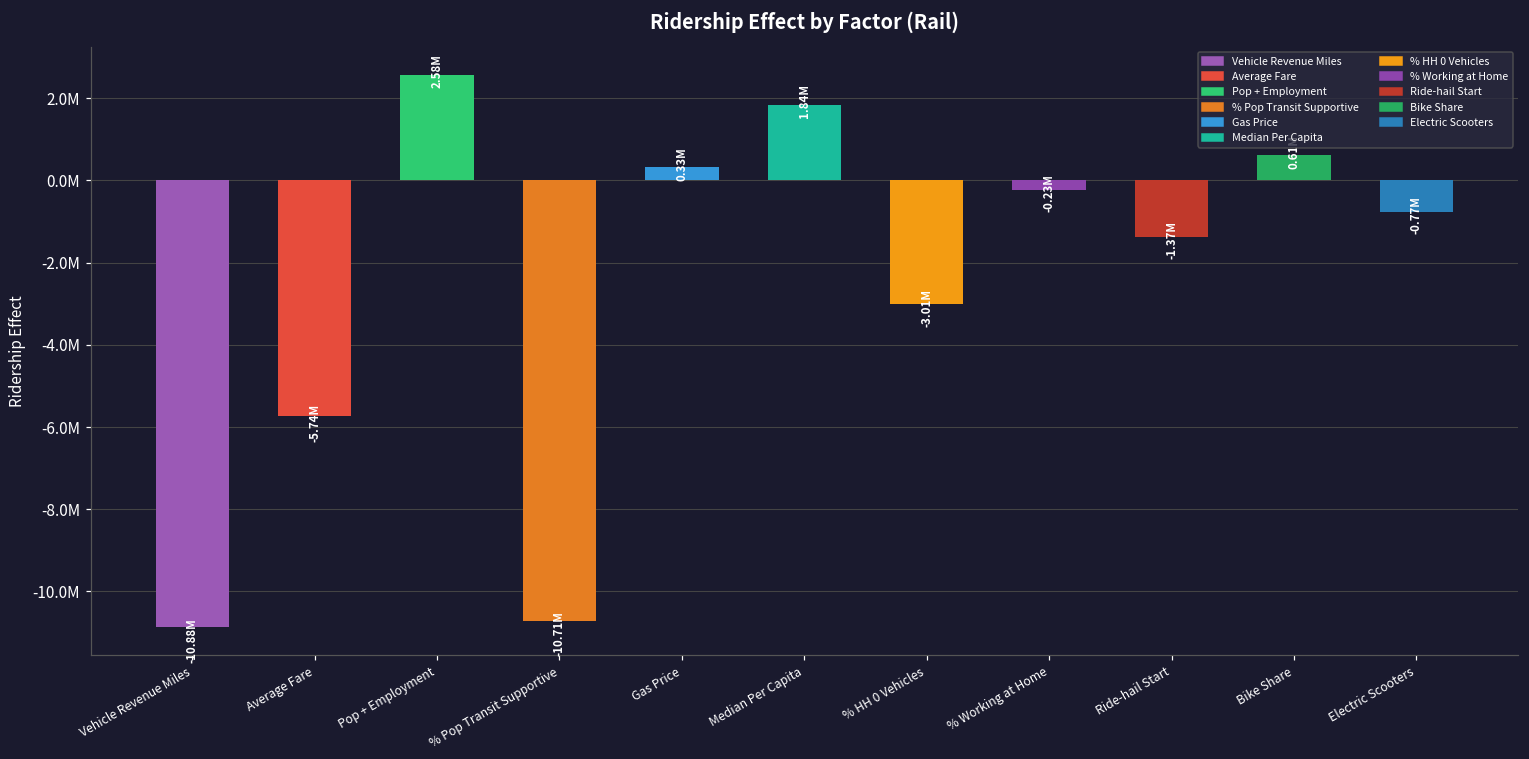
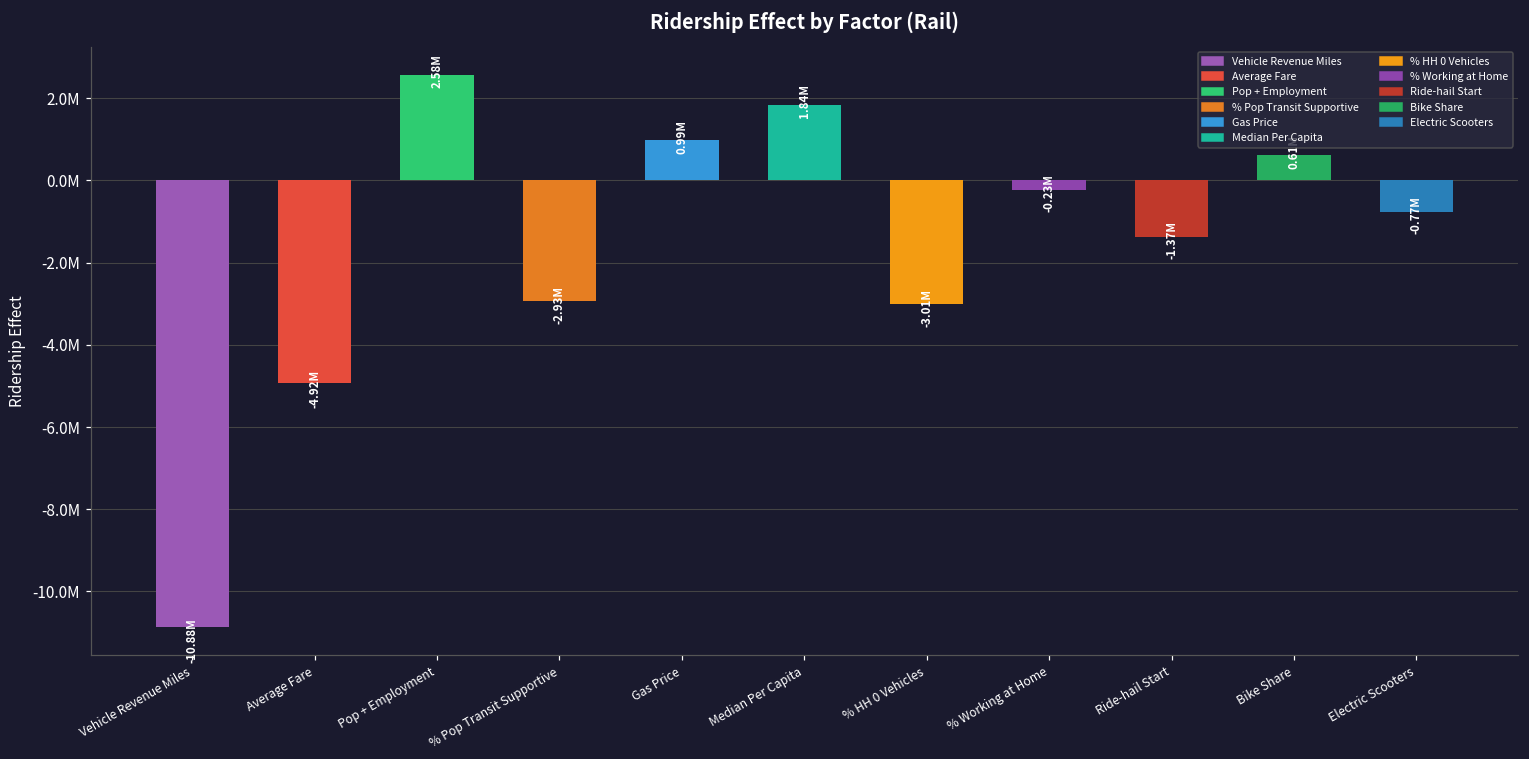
  {
    "Vehicle Revenue Miles": "-10.88M",
-   "Average Fare": "-5.74M",
+   "Average Fare": "-4.92M",
    "Pop + Employment": "2.58M",
-   "% Pop Transit Supportive": "-10.71M",
-   "Gas Price": "0.33M",
+   "% Pop Transit Supportive": "-2.93M",
+   "Gas Price": "0.99M",
    "Median Per Capita": "1.84M",
    "% HH 0 Vehicles": "-3.01M",
    "% Working at Home": "-0.23M",
    "Ride-hail Start": "-1.37M",
    "Electric Scooters": "-0.77M"
  }
